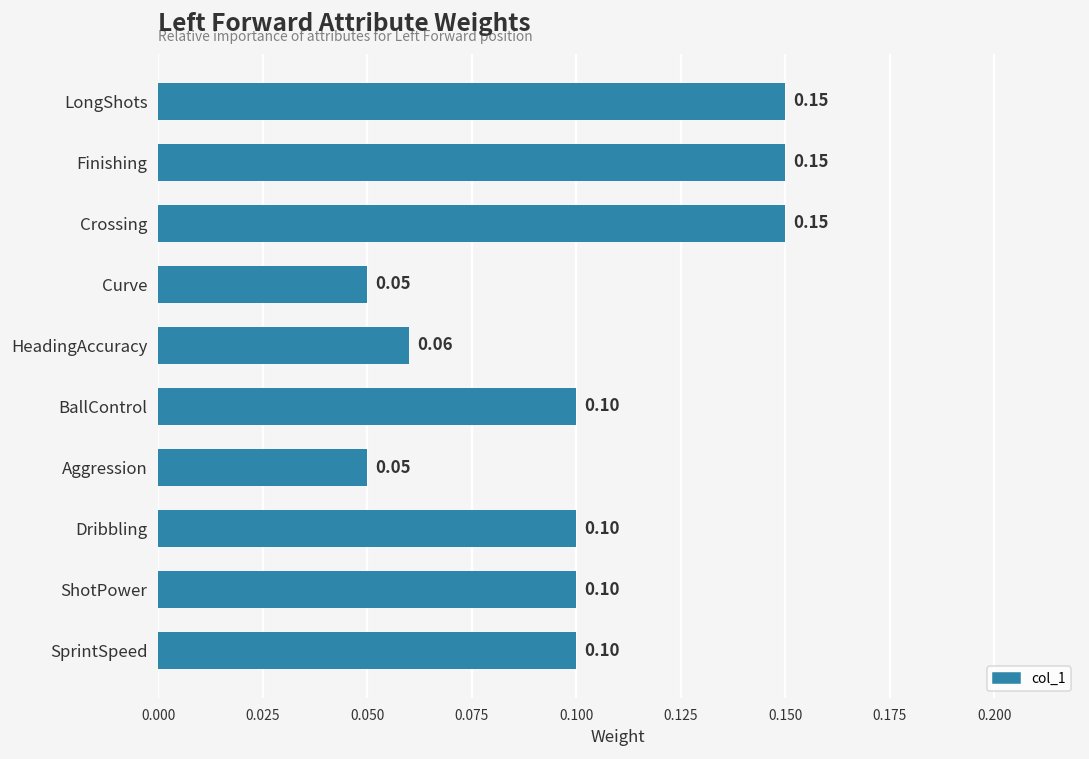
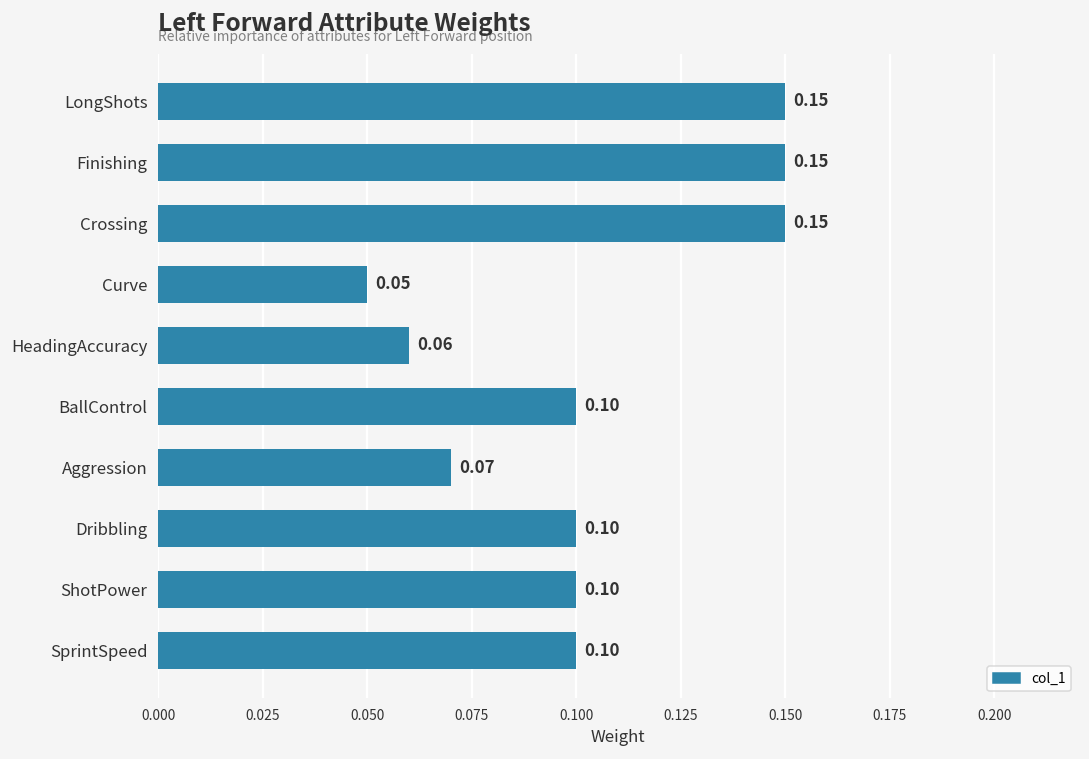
  {
    "LongShots": 0.15,
    "Finishing": 0.15,
    "Crossing": 0.15,
    "Curve": 0.05,
    "HeadingAccuracy": 0.06,
    "BallControl": 0.10,
-   "Aggression": 0.05,
+   "Aggression": 0.07,
    "Dribbling": 0.10,
    "ShotPower": 0.10,
    "SprintSpeed": 0.10
  }
